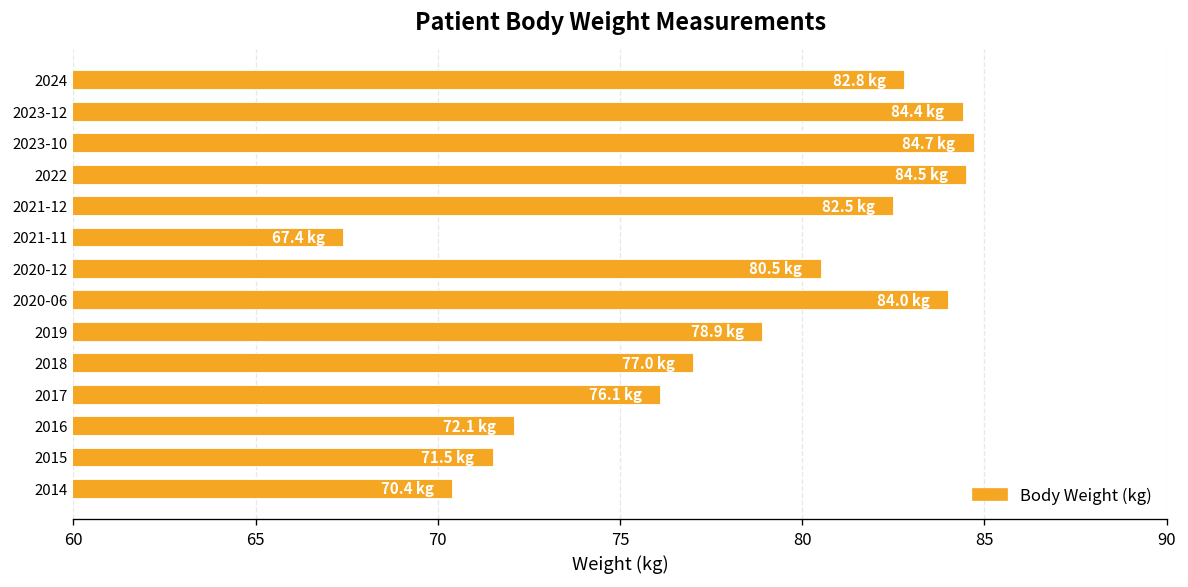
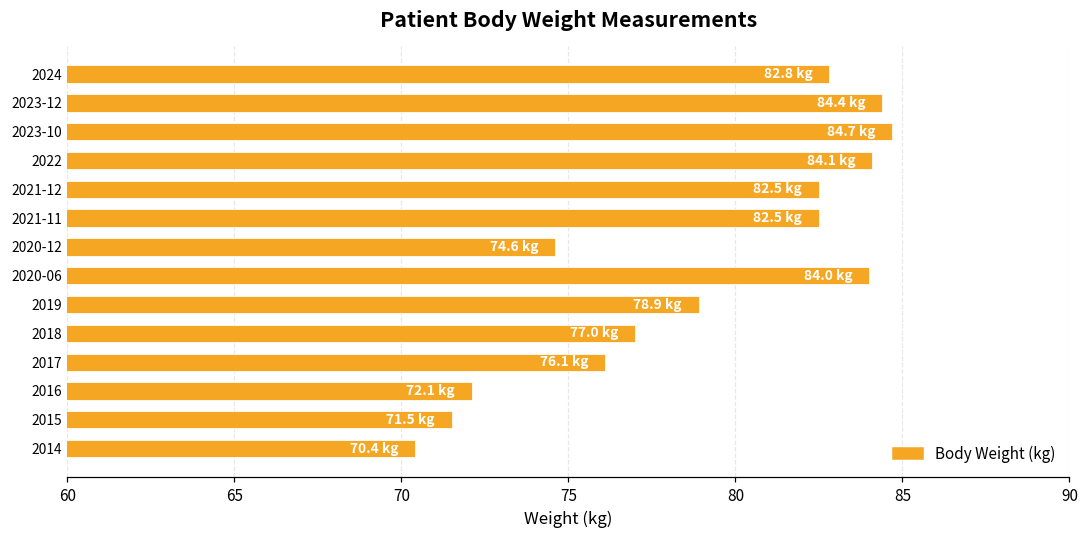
  {
    "2024": 82.8,
    "2023-12": 84.4,
    "2023-10": 84.7,
-   "2022": 84.5,
+   "2022": 84.1,
    "2021-12": 82.5,
-   "2021-11": 67.4,
-   "2020-12": 80.5,
+   "2021-11": 82.5,
+   "2020-12": 74.6,
    "2020-06": 84.0,
    "2019": 78.9,
    "2018": 77.0,
    "2017": 76.1,
    "2016": 72.1,
    "2015": 71.5,
    "2014": 70.4
  }
